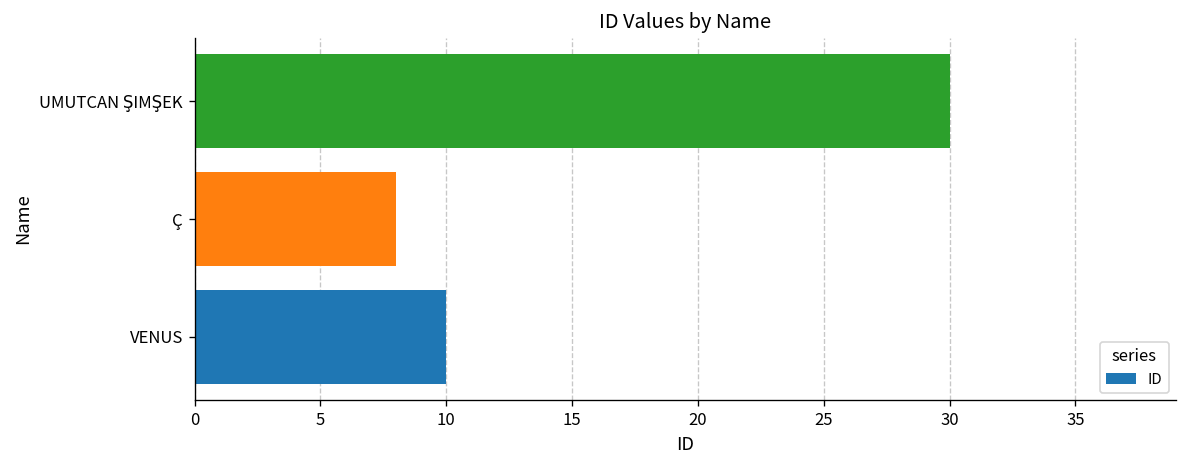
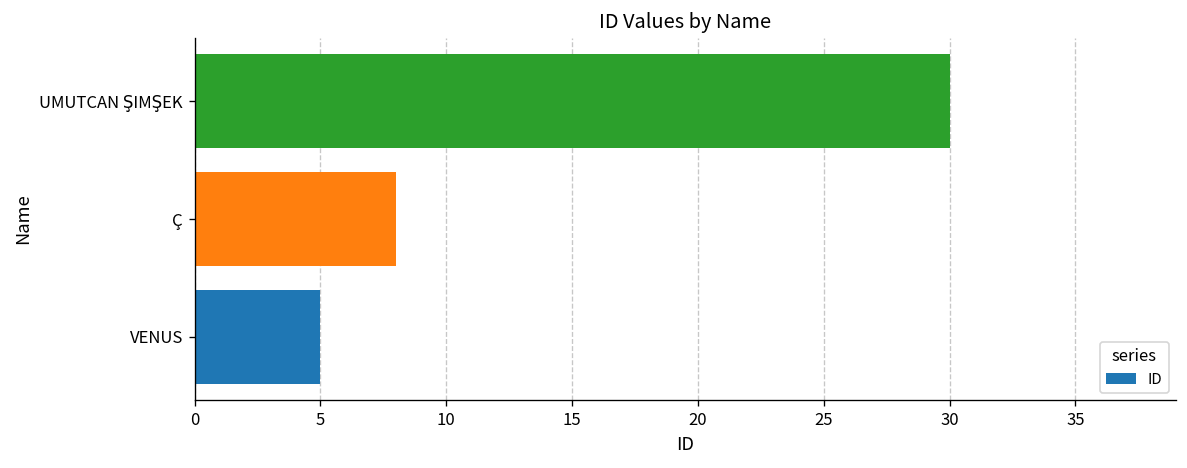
  {
    "UMUTCAN ŞIMŞEK": 30,
    "Ç": 8,
-   "VENUS": 10
+   "VENUS": 5
  }
